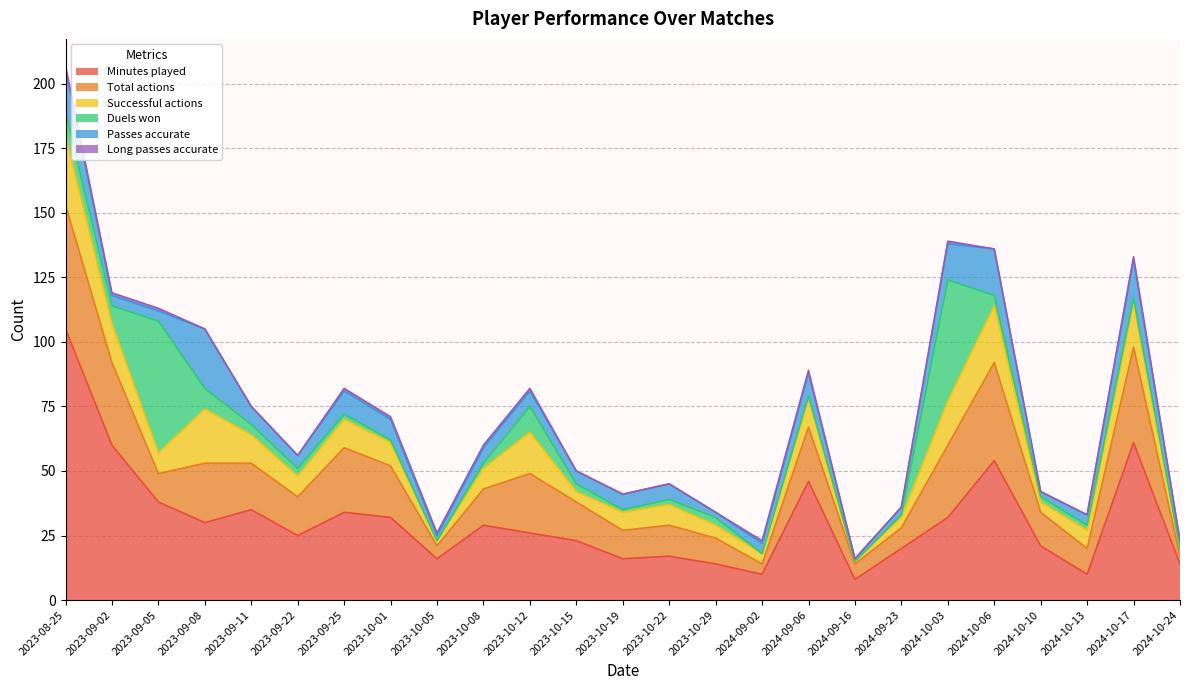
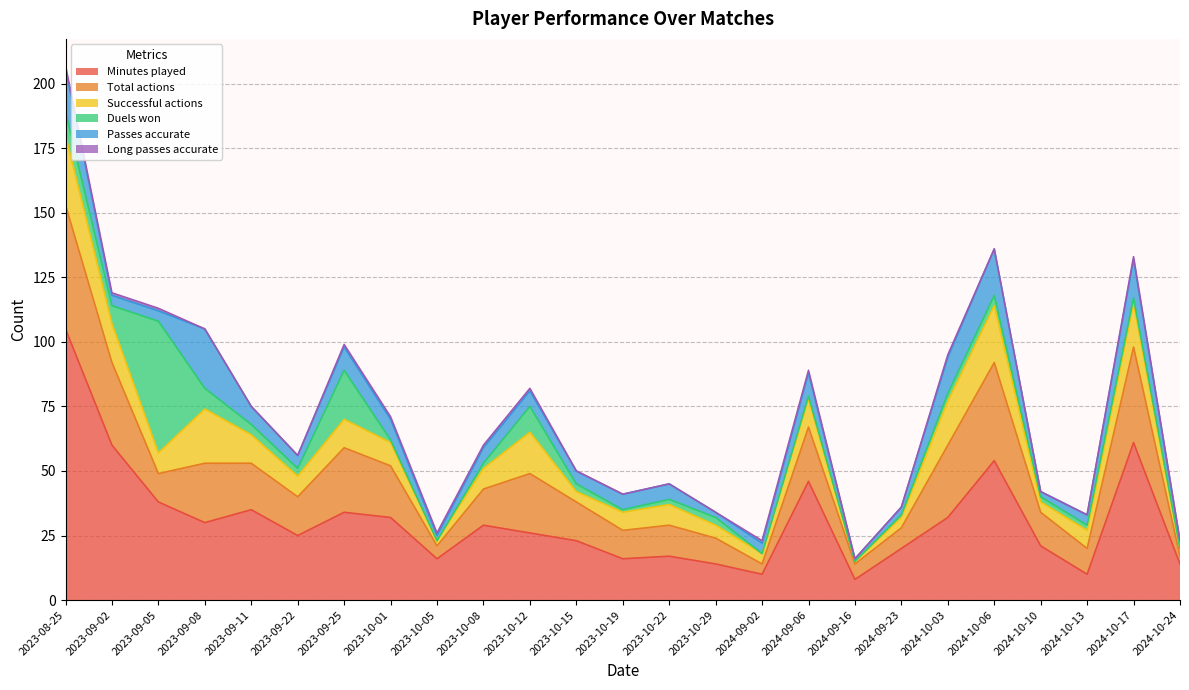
  {
    "Successful actions": {
      "2023-08-25": 27,
      "2023-09-02": 15,
      "2023-09-05": 8,
      "2023-09-08": 21,
      "2023-09-11": 11,
      "2023-09-22": 8,
      "2023-09-25": 11,
      "2023-10-01": 9,
      "2023-10-08": 8,
      "2023-10-12": 16,
      "2023-10-15": 4,
      "2023-10-19": 7,
      "2023-10-22": 8,
      "2023-10-29": 5,
      "2024-09-06": 11,
      "2024-09-23": 4,
      "2024-10-03": 17,
      "2024-10-06": 22,
      "2024-10-10": 4,
      "2024-10-13": 7,
      "2024-10-17": 17
    },
    "Duels won": {
      "2023-08-25": 9,
      "2023-09-02": 7,
      "2023-09-05": 51,
      "2023-09-08": 8,
      "2023-09-11": 4,
      "2023-09-22": 3,
-     "2023-09-25": 2,
+     "2023-09-25": 19,
      "2023-10-01": 1,
      "2023-10-08": 2,
      "2023-10-12": 10,
      "2023-10-15": 3,
      "2023-10-19": 1,
      "2023-10-22": 2,
      "2023-10-29": 3,
      "2024-09-06": 1,
      "2024-09-23": 1,
-     "2024-10-03": 47,
+     "2024-10-03": 3,
      "2024-10-06": 4,
      "2024-10-10": 2,
      "2024-10-13": 2,
      "2024-10-17": 2
    },
    "Passes accurate": {
      "2023-08-25": 17,
      "2023-09-02": 4,
      "2023-09-05": 4,
      "2023-10-05": 2,
      "2024-09-02": 4,
      "2024-09-06": 9,
      "2024-10-03": 14,
      "2024-10-17": 15
    },
    "Long passes accurate": {
      "2023-08-25": 1,
      "2023-09-02": 1,
      "2023-09-05": 1,
      "2023-10-05": 1,
      "2024-09-02": 1,
      "2024-09-06": 1,
      "2024-10-03": 1,
      "2024-10-17": 1
    }
  }
